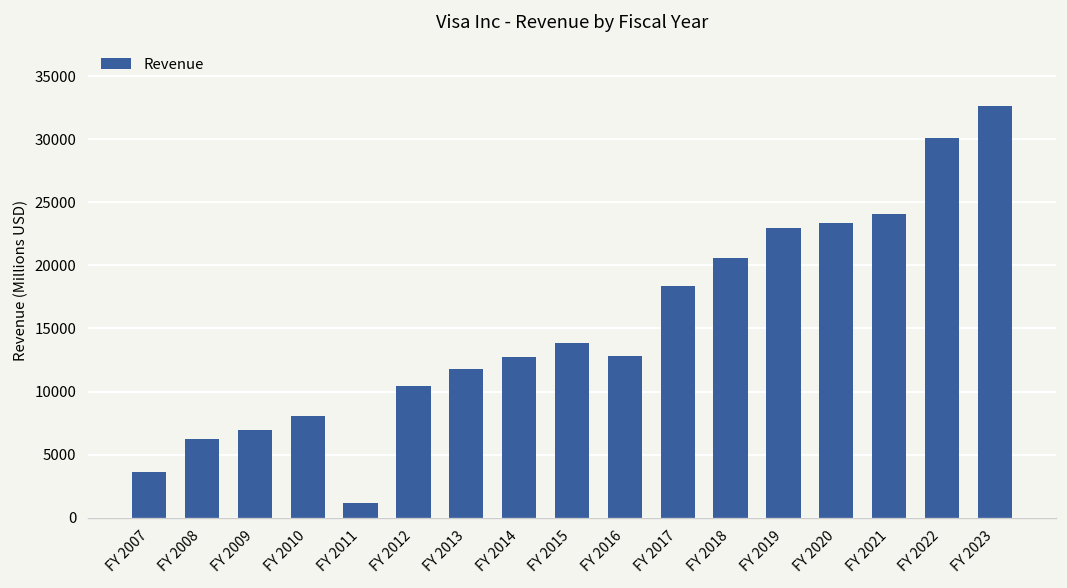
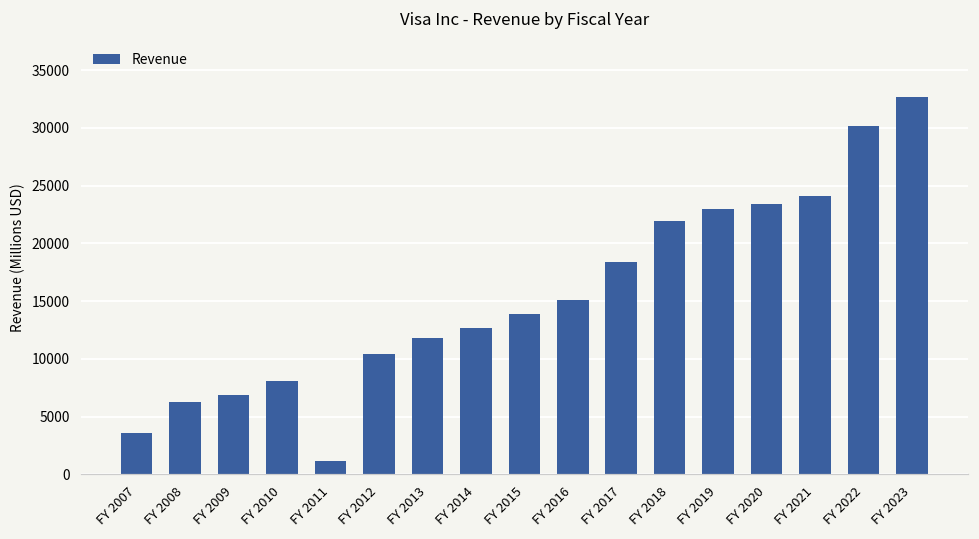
  {
    "FY 2007": 3600,
    "FY 2008": 6300,
    "FY 2009": 6900,
    "FY 2010": 8100,
    "FY 2011": 1200,
    "FY 2012": 10400,
    "FY 2013": 11800,
    "FY 2014": 12700,
    "FY 2015": 13900,
-   "FY 2016": 12800,
+   "FY 2016": 15100,
    "FY 2017": 18400,
-   "FY 2018": 20600,
+   "FY 2018": 21900,
    "FY 2019": 23000,
    "FY 2020": 23400,
    "FY 2021": 24100,
    "FY 2022": 30100,
    "FY 2023": 32700
  }
